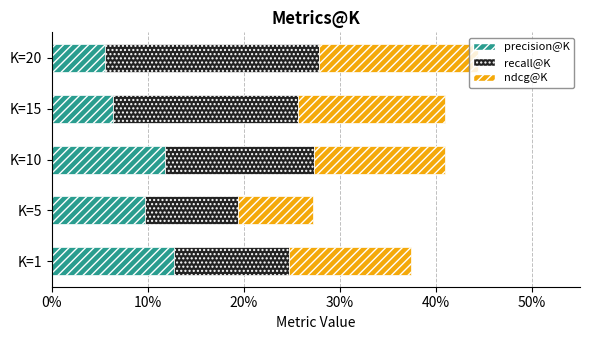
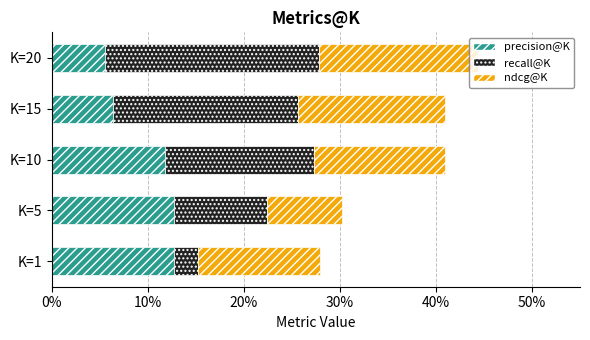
  {
    "precision@K": {
      "K=20": "6%",
      "K=15": "6%",
      "K=10": "12%",
-     "K=5": "10%",
+     "K=5": "13%",
      "K=1": "13%"
    },
    "recall@K": {
      "K=20": "22%",
      "K=15": "19%",
      "K=10": "16%",
      "K=5": "10%",
-     "K=1": "12%"
+     "K=1": "3%"
    },
    "ndcg@K": {
      "K=15": "15%",
      "K=10": "14%",
      "K=5": "8%",
      "K=1": "13%"
    }
  }
